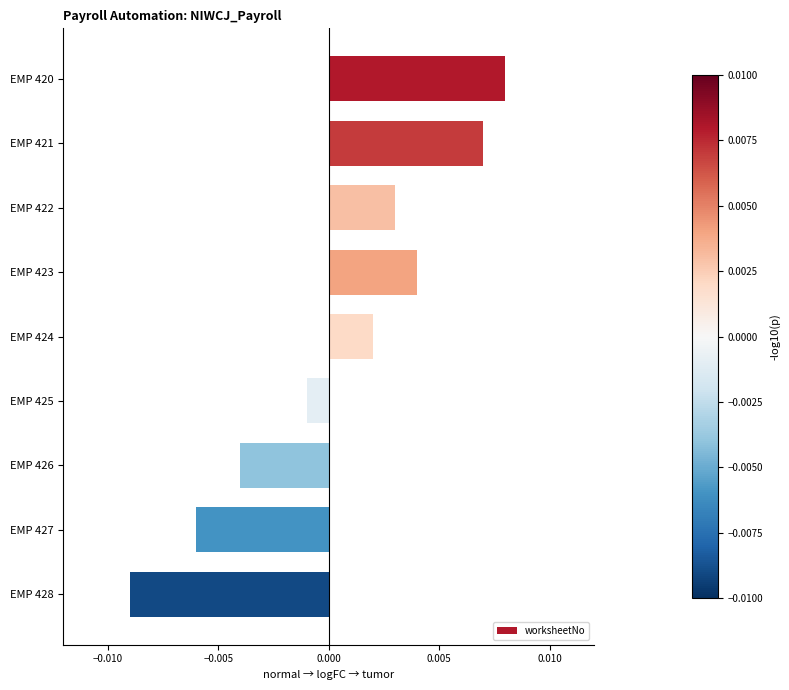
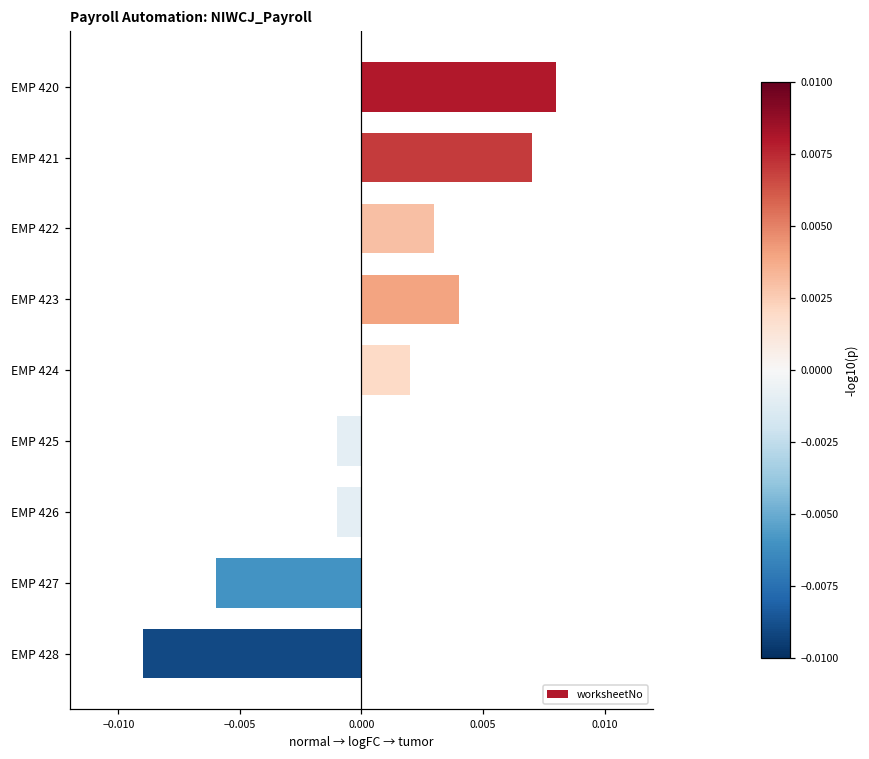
  {
    "EMP 420": 0.008,
    "EMP 421": 0.007,
    "EMP 422": 0.003,
    "EMP 423": 0.004,
    "EMP 424": 0.002,
    "EMP 425": -0.001,
-   "EMP 426": -0.004,
+   "EMP 426": -0.001,
    "EMP 427": -0.006,
    "EMP 428": -0.009
  }
